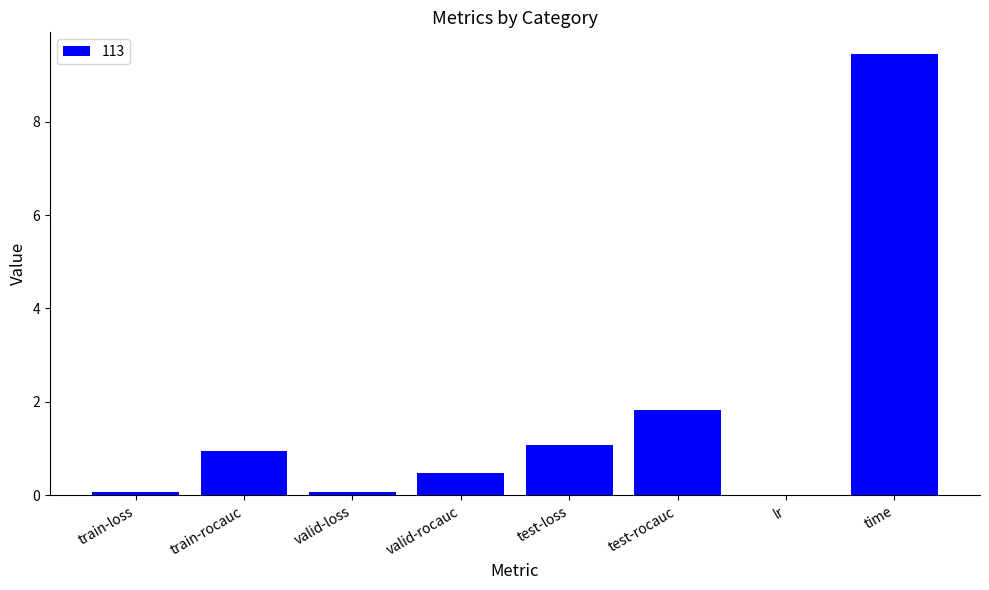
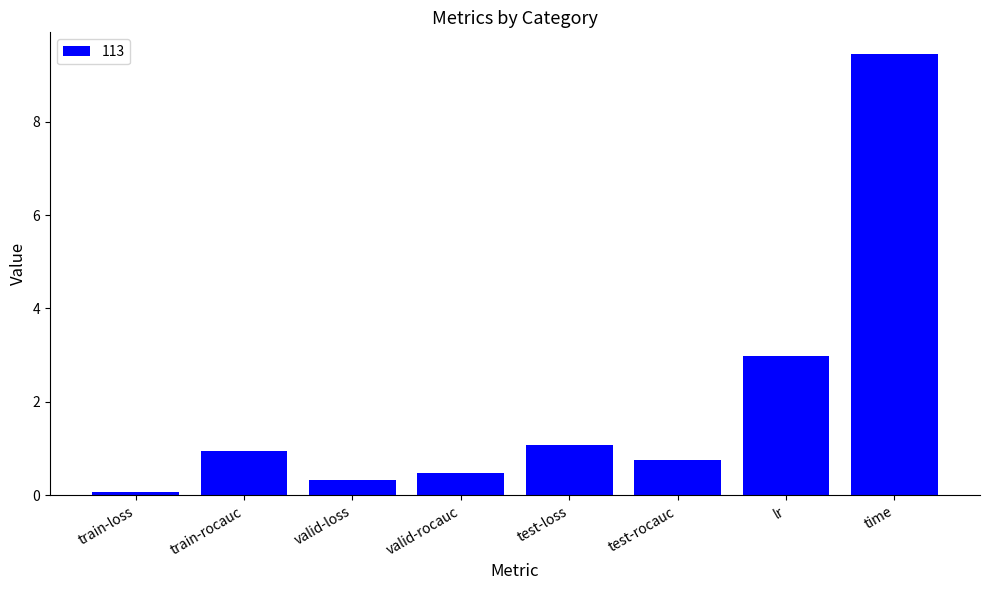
  {
    "train-loss": 0.1,
    "train-rocauc": 1.0,
-   "valid-loss": 0.1,
+   "valid-loss": 0.3,
    "valid-rocauc": 0.5,
    "test-loss": 1.1,
-   "test-rocauc": 1.8,
-   "lr": 0.0,
+   "test-rocauc": 0.8,
+   "lr": 3.0,
    "time": 9.4
  }
